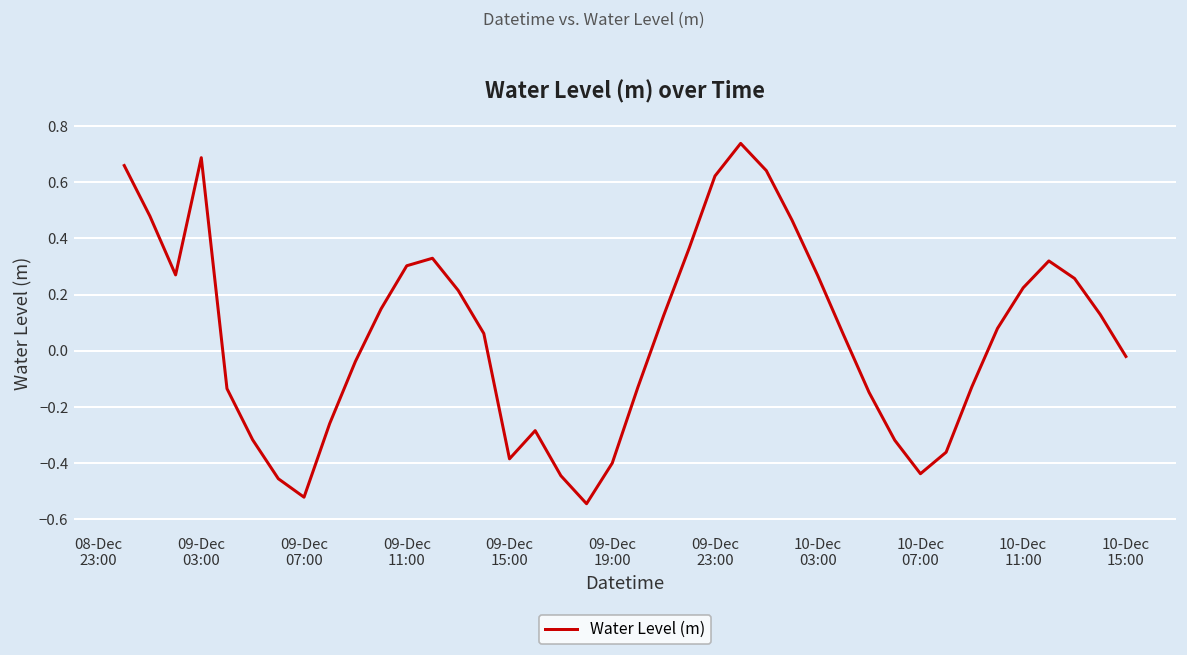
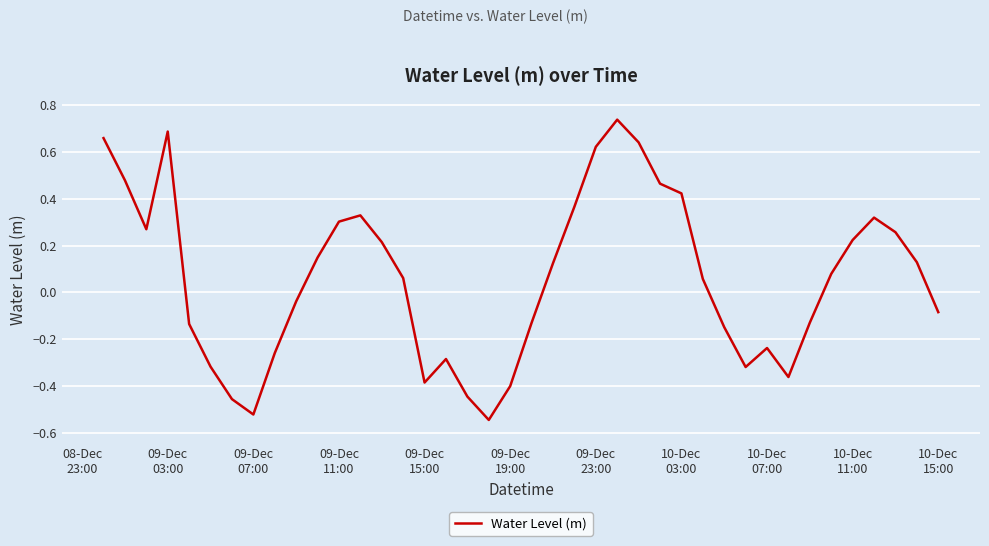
  {
    "09-Dec 03:00": 0.69,
    "09-Dec 07:00": -0.52,
    "09-Dec 11:00": 0.30,
    "09-Dec 15:00": -0.38,
    "09-Dec 19:00": -0.40,
    "09-Dec 23:00": 0.62,
-   "10-Dec 03:00": 0.27,
-   "10-Dec 07:00": -0.44,
+   "10-Dec 03:00": 0.42,
+   "10-Dec 07:00": -0.24,
    "10-Dec 11:00": 0.22,
-   "10-Dec 15:00": -0.02
+   "10-Dec 15:00": -0.08
  }
